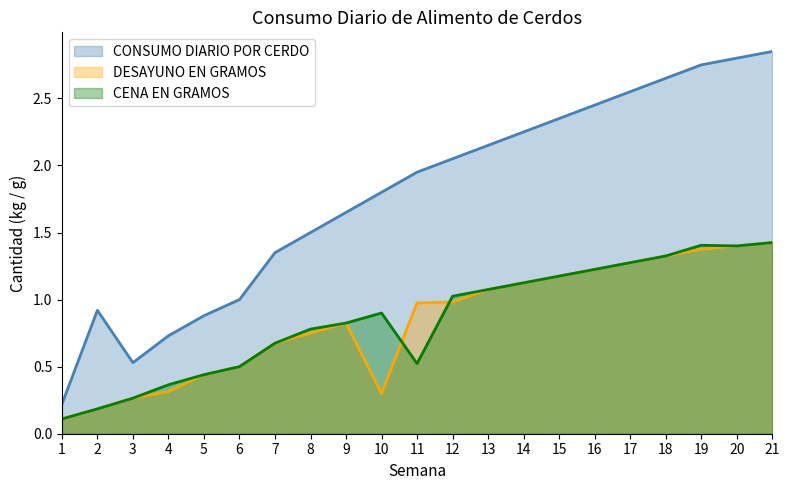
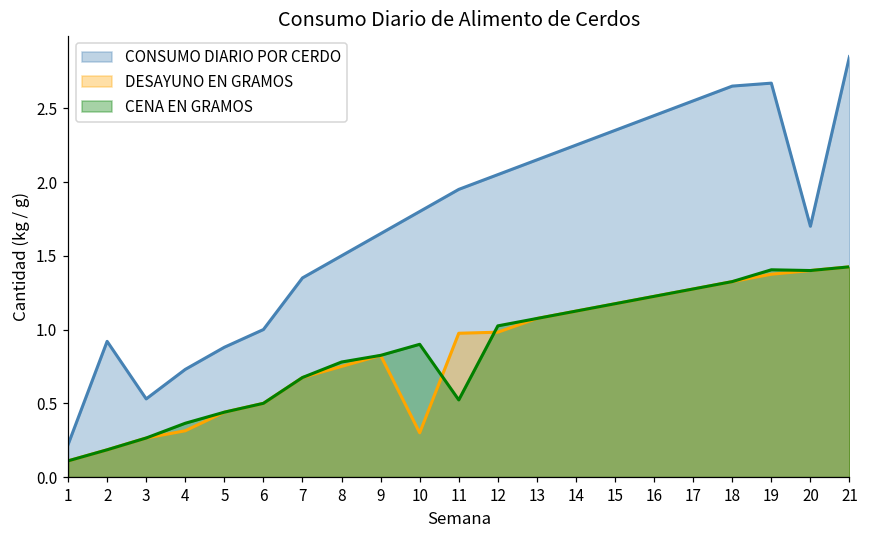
  {
    "CONSUMO DIARIO POR CERDO": {
      "1": 0.22,
      "2": 0.92,
      "3": 0.53,
      "4": 0.73,
      "5": 0.88,
      "6": 1.00,
      "7": 1.35,
      "8": 1.50,
      "9": 1.65,
      "10": 1.80,
      "11": 1.95,
      "12": 2.05,
      "13": 2.15,
      "14": 2.25,
      "15": 2.35,
      "16": 2.45,
      "17": 2.55,
      "18": 2.65,
-     "19": 2.75,
-     "20": 2.8,
+     "19": 2.67,
+     "20": 1.7,
      "21": 2.85
    },
    "DESAYUNO EN GRAMOS": {
      "4": 0.31,
      "8": 0.75,
      "10": 0.30,
      "11": 0.98,
      "12": 0.98,
      "19": 1.38
    },
    "CENA EN GRAMOS": {
      "4": 0.37,
      "8": 0.78,
      "10": 0.90,
      "11": 0.52,
      "12": 1.03,
      "19": 1.41
    }
  }
